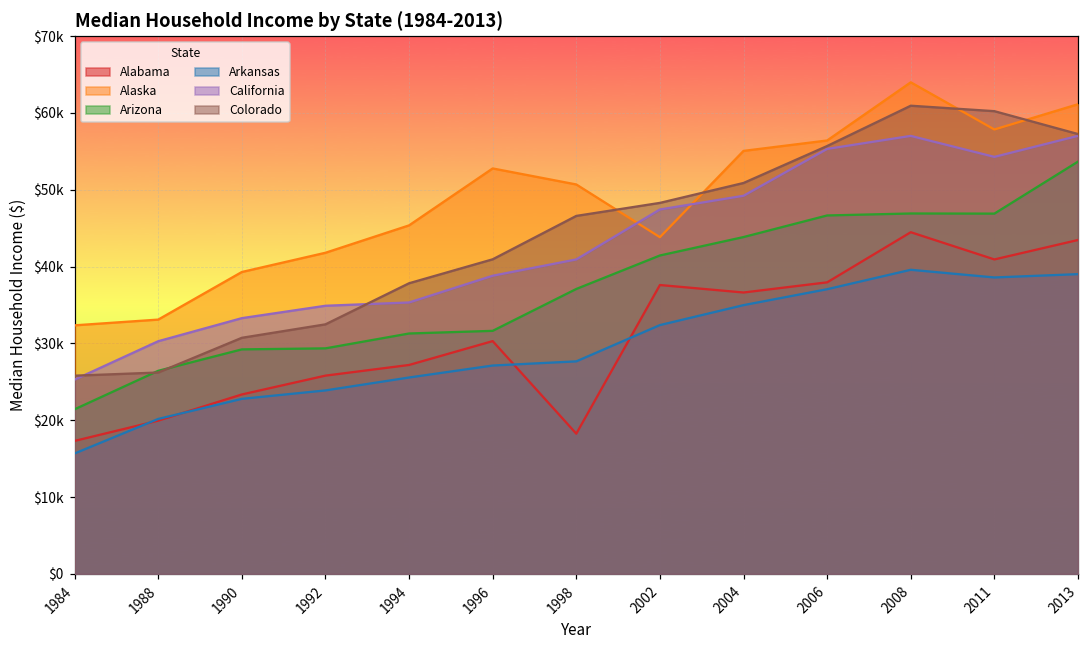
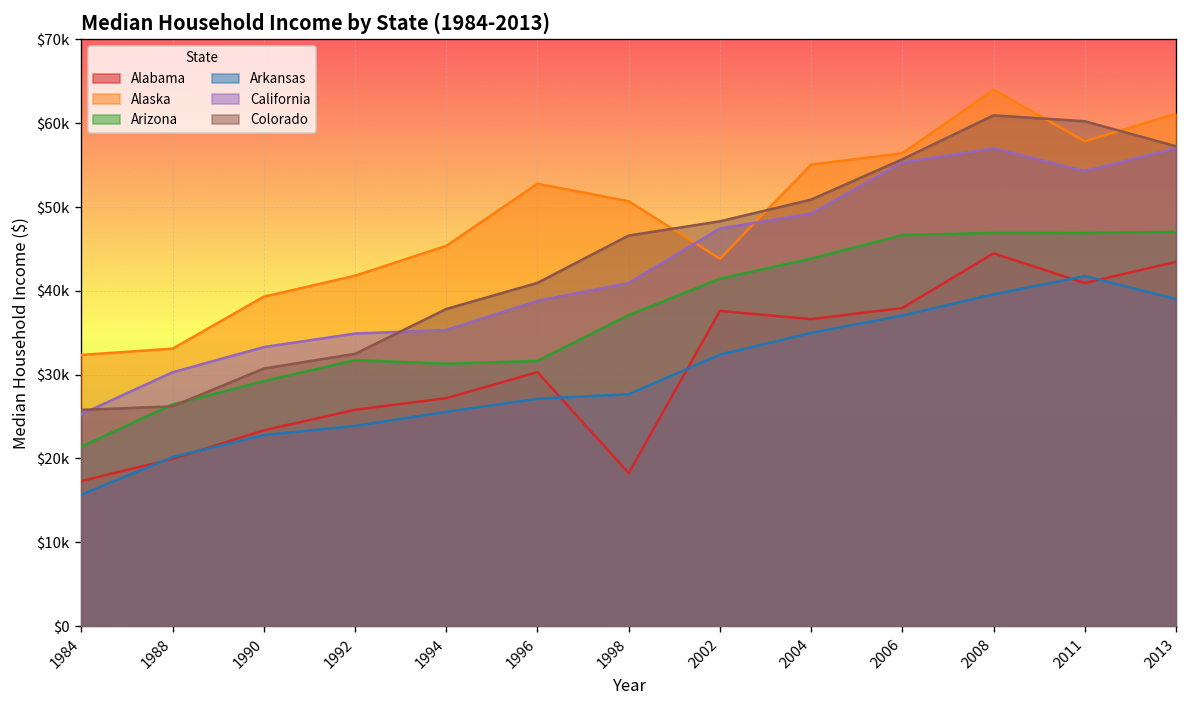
  {
    "Alabama": {
      "1984": "$17000",
      "1990": "$23000",
      "1992": "$26000",
      "1994": "$27000",
      "1996": "$30000",
      "1998": "$18000",
      "2002": "$38000",
      "2004": "$37000",
      "2006": "$38000",
      "2008": "$44000",
      "2011": "$41000",
      "2013": "$43000"
    },
    "Alaska": {
      "1984": "$32000",
      "1988": "$33000",
      "1990": "$39000",
      "1992": "$42000",
      "1994": "$45000",
      "1996": "$53000",
      "1998": "$51000",
      "2002": "$44000",
      "2004": "$55000",
      "2006": "$56000",
      "2008": "$64000",
      "2011": "$58000",
      "2013": "$61000"
    },
    "Arizona": {
      "1984": "$21000",
      "1990": "$29000",
-     "1992": "$29000",
+     "1992": "$32000",
      "1994": "$31000",
      "1996": "$32000",
      "1998": "$37000",
      "2002": "$41000",
      "2004": "$44000",
      "2006": "$47000",
      "2008": "$47000",
      "2011": "$47000",
-     "2013": "$54000"
+     "2013": "$47000"
    },
    "Arkansas": {
      "1984": "$16000",
      "1990": "$23000",
      "1992": "$24000",
      "1994": "$26000",
      "1996": "$27000",
      "1998": "$28000",
      "2002": "$32000",
      "2004": "$35000",
      "2006": "$37000",
      "2008": "$40000",
-     "2011": "$39000",
+     "2011": "$42000",
      "2013": "$39000"
    },
    "California": {
      "1984": "$25000",
      "1988": "$30000",
      "1990": "$33000",
      "1992": "$35000",
      "1994": "$35000",
      "1996": "$39000",
      "1998": "$41000",
      "2002": "$47000",
      "2004": "$49000",
      "2006": "$55000",
      "2008": "$57000",
      "2011": "$54000"
    },
    "Colorado": {
      "1984": "$26000",
      "1990": "$31000",
      "1992": "$32000",
      "1994": "$38000",
      "1996": "$41000",
      "1998": "$47000",
      "2002": "$48000",
      "2004": "$51000",
      "2006": "$56000",
      "2008": "$61000",
      "2011": "$60000"
    }
  }
